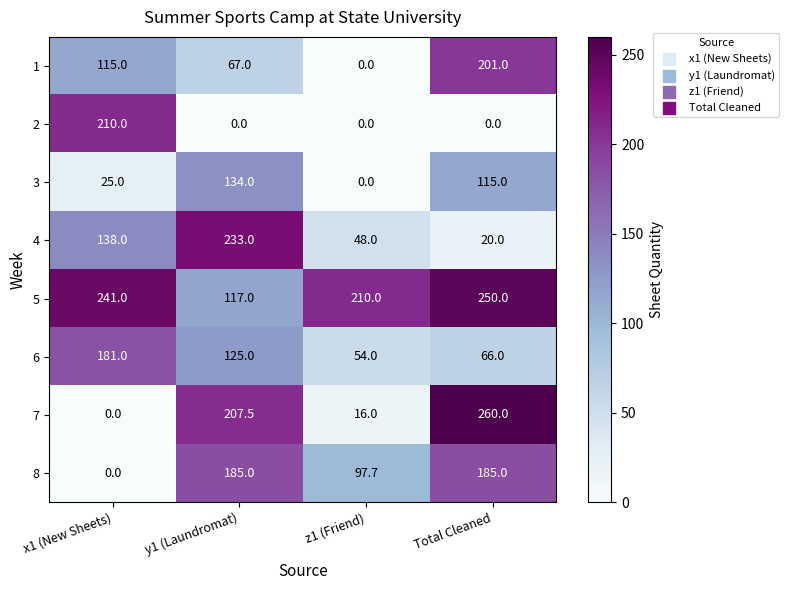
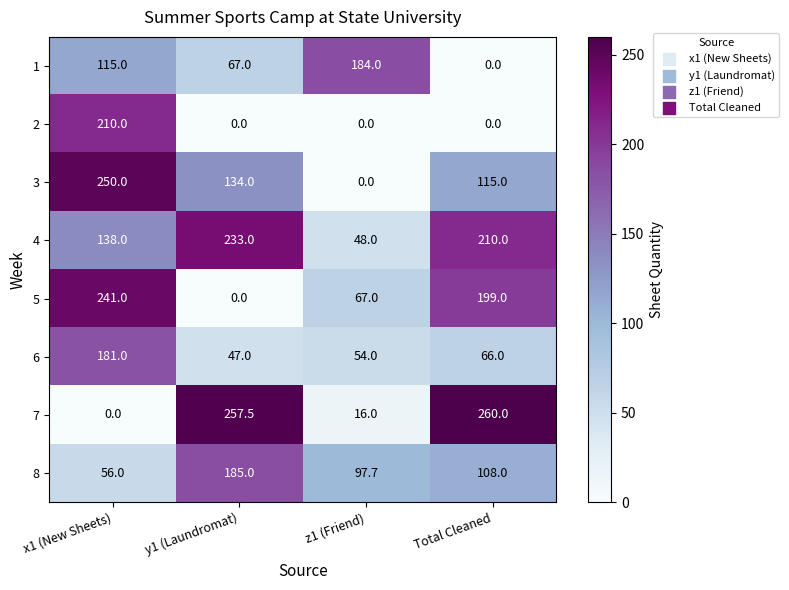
  {
    "1": {
      "x1 (New Sheets)": 115.0,
      "y1 (Laundromat)": 67.0,
-     "z1 (Friend)": 0.0,
-     "Total Cleaned": 201.0
+     "z1 (Friend)": 184.0,
+     "Total Cleaned": 0.0
    },
    "2": {
      "x1 (New Sheets)": 210.0,
      "y1 (Laundromat)": 0.0,
      "z1 (Friend)": 0.0,
      "Total Cleaned": 0.0
    },
    "3": {
-     "x1 (New Sheets)": 25.0,
+     "x1 (New Sheets)": 250.0,
      "y1 (Laundromat)": 134.0,
      "z1 (Friend)": 0.0,
      "Total Cleaned": 115.0
    },
    "4": {
      "x1 (New Sheets)": 138.0,
      "y1 (Laundromat)": 233.0,
      "z1 (Friend)": 48.0,
-     "Total Cleaned": 20.0
+     "Total Cleaned": 210.0
    },
    "5": {
      "x1 (New Sheets)": 241.0,
-     "y1 (Laundromat)": 117.0,
-     "z1 (Friend)": 210.0,
-     "Total Cleaned": 250.0
+     "y1 (Laundromat)": 0.0,
+     "z1 (Friend)": 67.0,
+     "Total Cleaned": 199.0
    },
    "6": {
      "x1 (New Sheets)": 181.0,
-     "y1 (Laundromat)": 125.0,
+     "y1 (Laundromat)": 47.0,
      "z1 (Friend)": 54.0,
      "Total Cleaned": 66.0
    },
    "7": {
      "x1 (New Sheets)": 0.0,
-     "y1 (Laundromat)": 207.5,
+     "y1 (Laundromat)": 257.5,
      "z1 (Friend)": 16.0,
      "Total Cleaned": 260.0
    },
    "8": {
-     "x1 (New Sheets)": 0.0,
+     "x1 (New Sheets)": 56.0,
      "y1 (Laundromat)": 185.0,
      "z1 (Friend)": 97.7,
-     "Total Cleaned": 185.0
+     "Total Cleaned": 108.0
    }
  }
